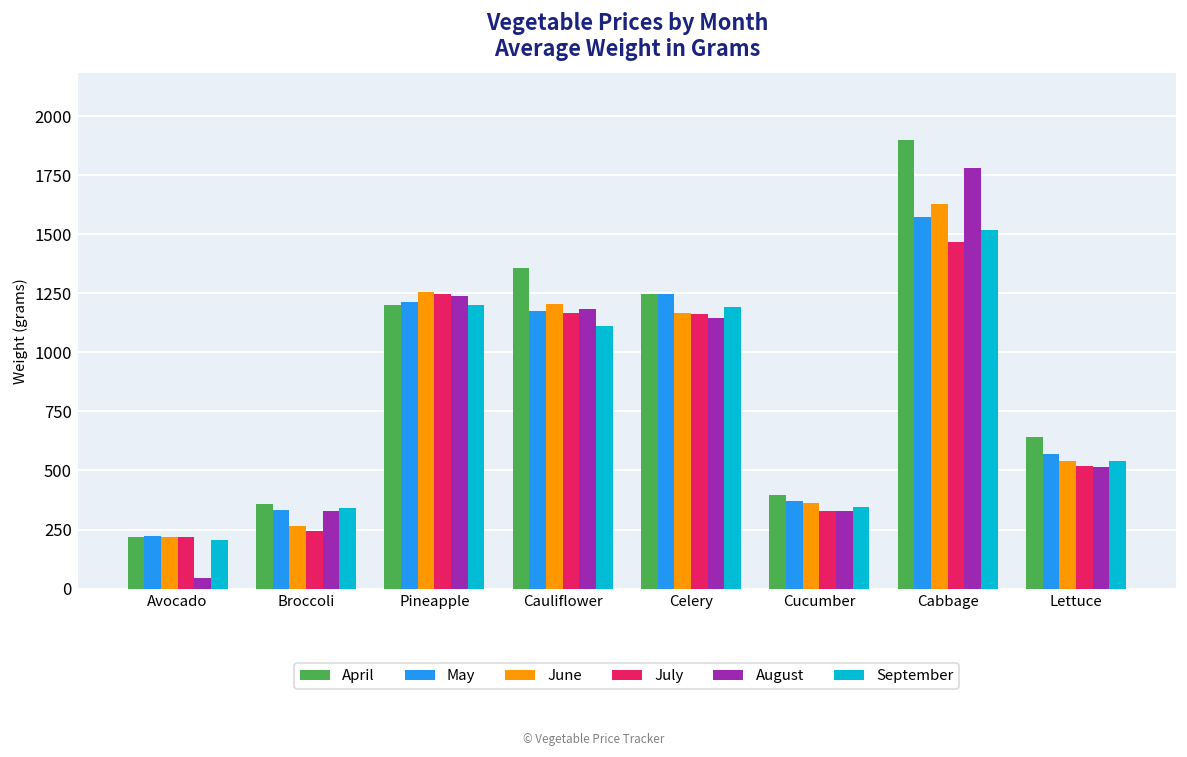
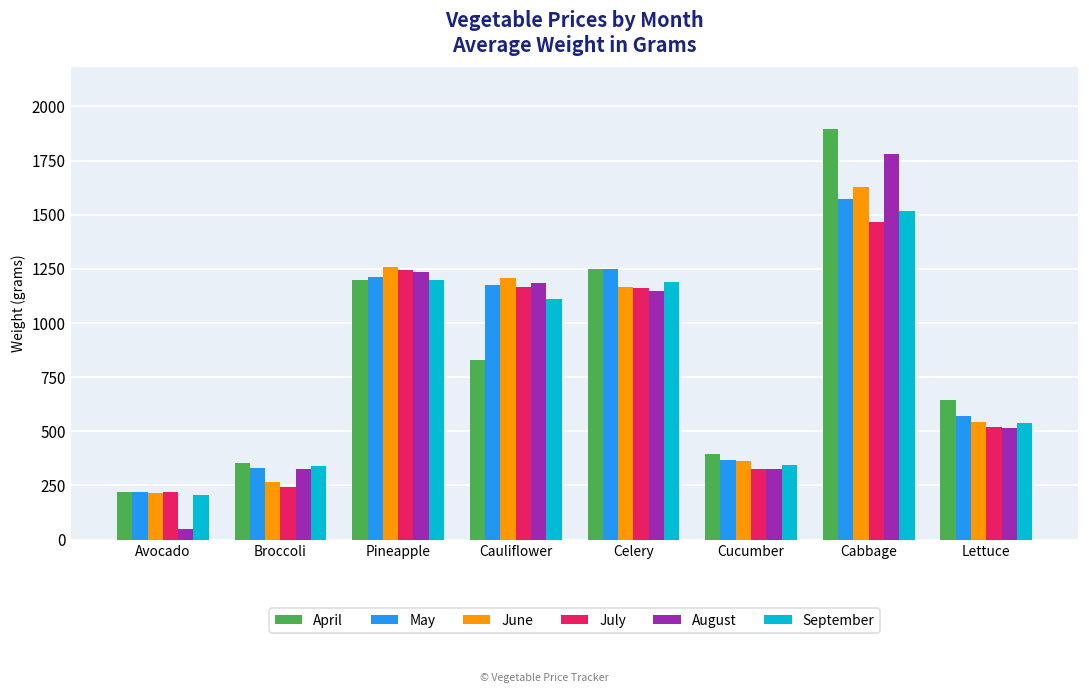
  {
    "April": {
      "Avocado": 220,
      "Broccoli": 360,
      "Pineapple": 1200,
-     "Cauliflower": 1350,
+     "Cauliflower": 830,
      "Celery": 1250,
      "Cucumber": 390,
      "Cabbage": 1900,
      "Lettuce": 640
    },
    "June": {
      "Avocado": 220,
      "Broccoli": 270,
      "Pineapple": 1260,
      "Cauliflower": 1210,
      "Celery": 1170,
      "Cucumber": 360,
      "Cabbage": 1630,
      "Lettuce": 540
    },
    "July": {
      "Avocado": 220,
      "Broccoli": 240,
      "Pineapple": 1250,
      "Cauliflower": 1170,
      "Celery": 1160,
      "Cucumber": 330,
      "Cabbage": 1470,
      "Lettuce": 520
    },
    "August": {
      "Avocado": 50,
      "Broccoli": 330,
      "Pineapple": 1240,
      "Cauliflower": 1180,
      "Celery": 1150,
      "Cucumber": 330,
      "Cabbage": 1780,
      "Lettuce": 510
    }
  }
